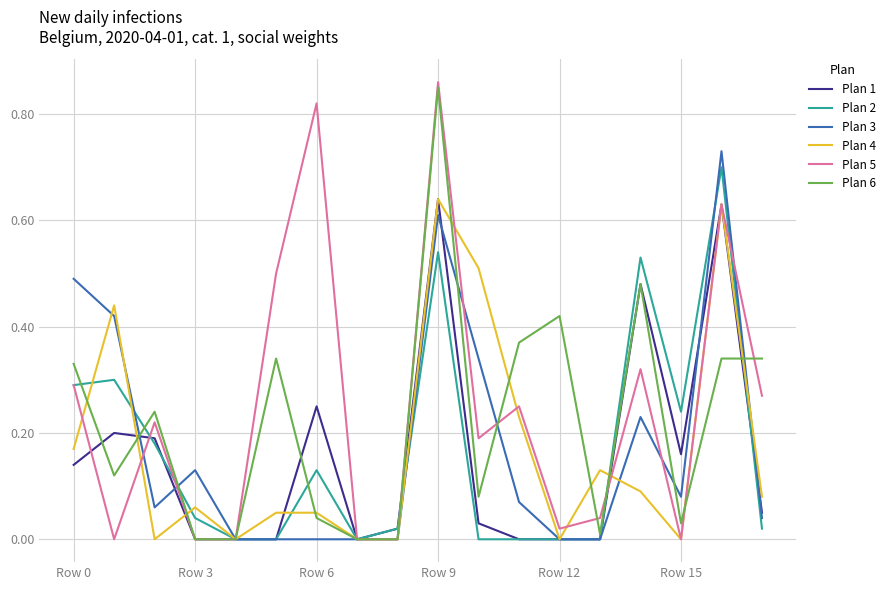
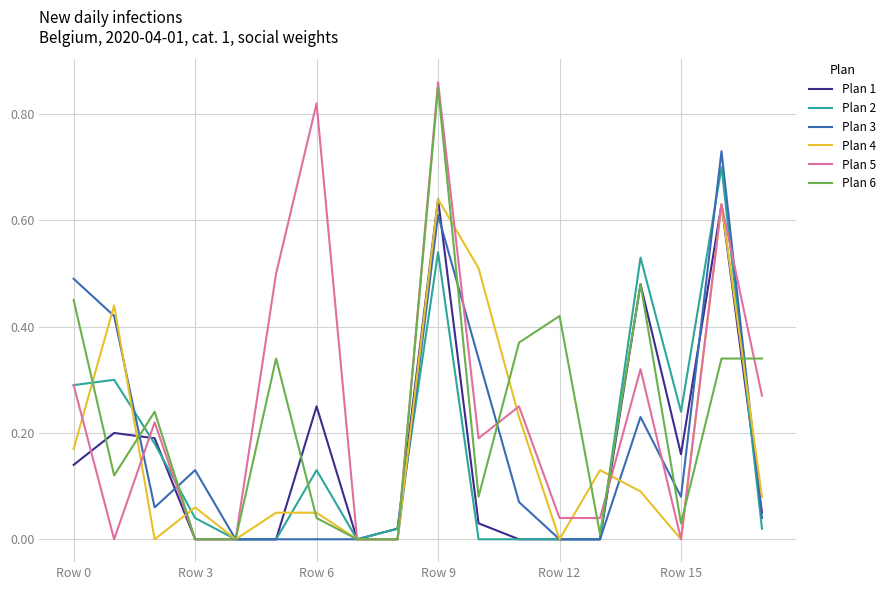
  {
    "Plan 1": {
      "Row 0": 0.14,
      "Row 6": 0.25,
      "Row 15": 0.16
    },
    "Plan 2": {
      "Row 3": 0.04,
      "Row 6": 0.13,
      "Row 9": 0.54,
      "Row 15": 0.24
    },
    "Plan 3": {
      "Row 0": 0.49,
      "Row 3": 0.13,
      "Row 6": 0.00,
      "Row 9": 0.61,
      "Row 15": 0.08
    },
    "Plan 4": {
      "Row 0": 0.17,
      "Row 3": 0.06,
      "Row 6": 0.05
    },
    "Plan 5": {
      "Row 6": 0.82,
      "Row 9": 0.86,
-     "Row 12": 0.02
+     "Row 12": 0.04
    },
    "Plan 6": {
-     "Row 0": 0.33,
+     "Row 0": 0.45,
      "Row 6": 0.04,
      "Row 9": 0.85,
      "Row 12": 0.42,
      "Row 15": 0.03
    }
  }
